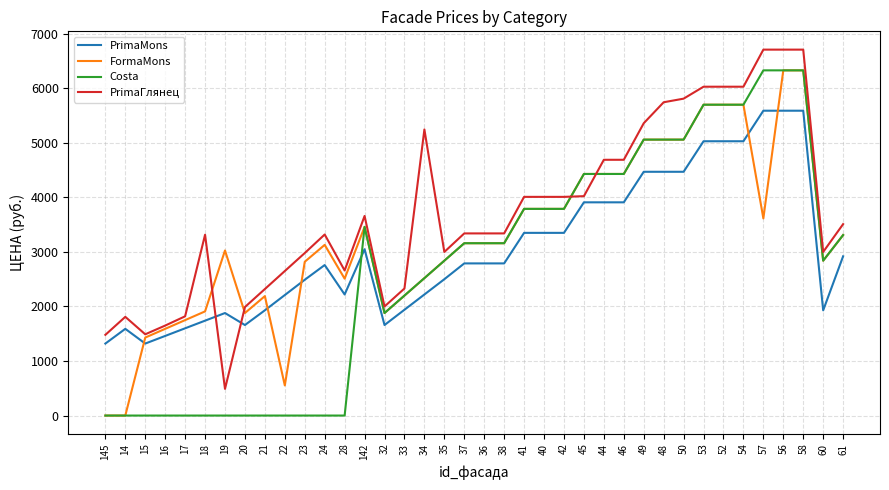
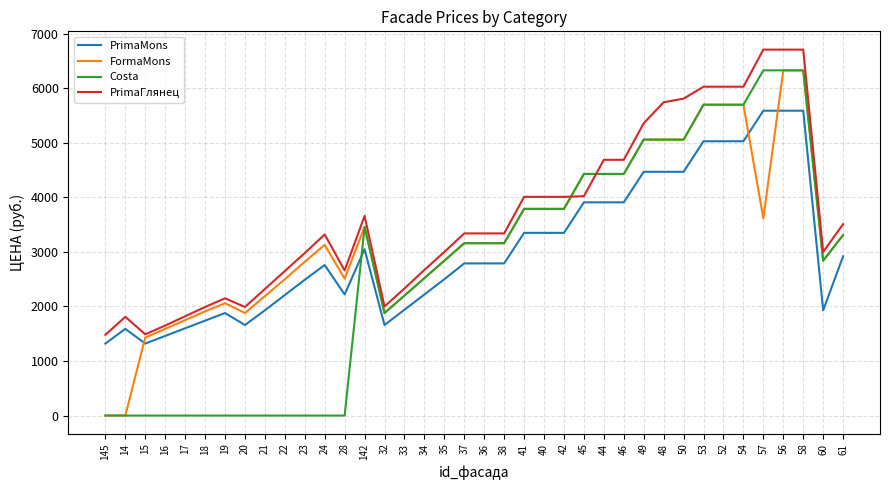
  {
    "PrimaMons": {
      "145": 1300,
      "14": 1600,
      "15": 1300,
      "16": 1500,
      "17": 1600,
      "18": 1700,
      "19": 1900,
      "20": 1700,
      "21": 1900,
      "22": 2200,
      "23": 2500,
      "24": 2800,
      "28": 2200,
      "142": 3100,
      "32": 1700,
      "33": 1900,
      "34": 2200,
      "35": 2500,
      "37": 2800,
      "36": 2800,
      "38": 2800,
      "41": 3400,
      "40": 3400,
      "42": 3400,
      "45": 3900,
      "44": 3900,
      "46": 3900,
      "49": 4500,
      "48": 4500,
      "50": 4500,
      "53": 5000,
      "52": 5000,
      "54": 5000,
      "57": 5600,
      "56": 5600,
      "58": 5600,
      "60": 1900,
      "61": 2900
    },
    "FormaMons": {
      "15": 1400,
      "16": 1600,
      "17": 1800,
      "18": 1900,
-     "19": 3000,
+     "19": 2100,
      "20": 1900,
      "21": 2200,
-     "22": 600,
+     "22": 2500,
      "23": 2800,
      "24": 3100,
      "28": 2500,
      "57": 3600
    },
    "Costa": {
      "15": 0,
      "16": 0,
      "17": 0,
      "18": 0,
      "19": 0,
      "20": 0,
      "21": 0,
      "22": 0,
      "23": 0,
      "24": 0,
      "28": 0,
      "57": 6300
    },
    "PrimaГлянец": {
      "145": 1500,
      "14": 1800,
      "15": 1500,
      "16": 1700,
      "17": 1800,
-     "18": 3300,
-     "19": 500,
+     "18": 2000,
+     "19": 2200,
      "20": 2000,
      "21": 2300,
      "22": 2700,
      "23": 3000,
      "24": 3300,
      "28": 2700,
      "142": 3700,
      "32": 2000,
      "33": 2300,
-     "34": 5200,
+     "34": 2700,
      "35": 3000,
      "37": 3300,
      "36": 3300,
      "38": 3300,
      "41": 4000,
      "40": 4000,
      "42": 4000,
      "45": 4000,
      "44": 4700,
      "46": 4700,
      "49": 5400,
      "48": 5700,
      "50": 5800,
      "53": 6000,
      "52": 6000,
      "54": 6000,
      "57": 6700,
      "56": 6700,
      "58": 6700,
      "60": 3000,
      "61": 3500
    }
  }
